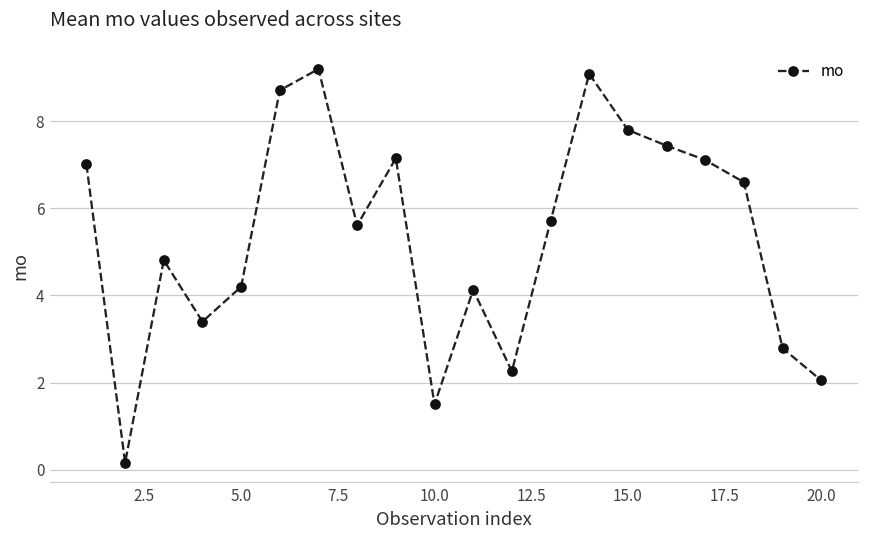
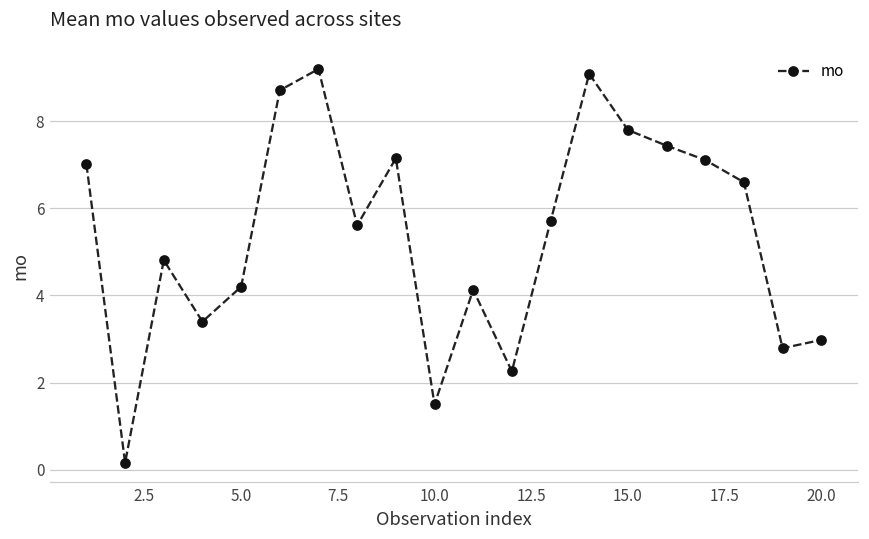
  {
    "5.0": 4.2,
    "10.0": 1.5,
    "15.0": 7.8,
-   "20.0": 2.1
+   "20.0": 3.0
  }
